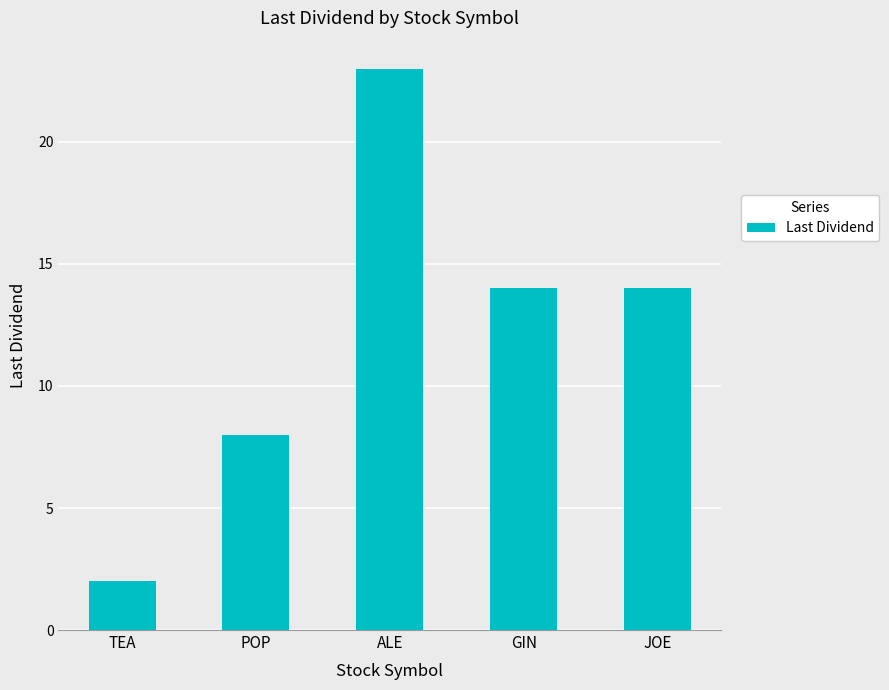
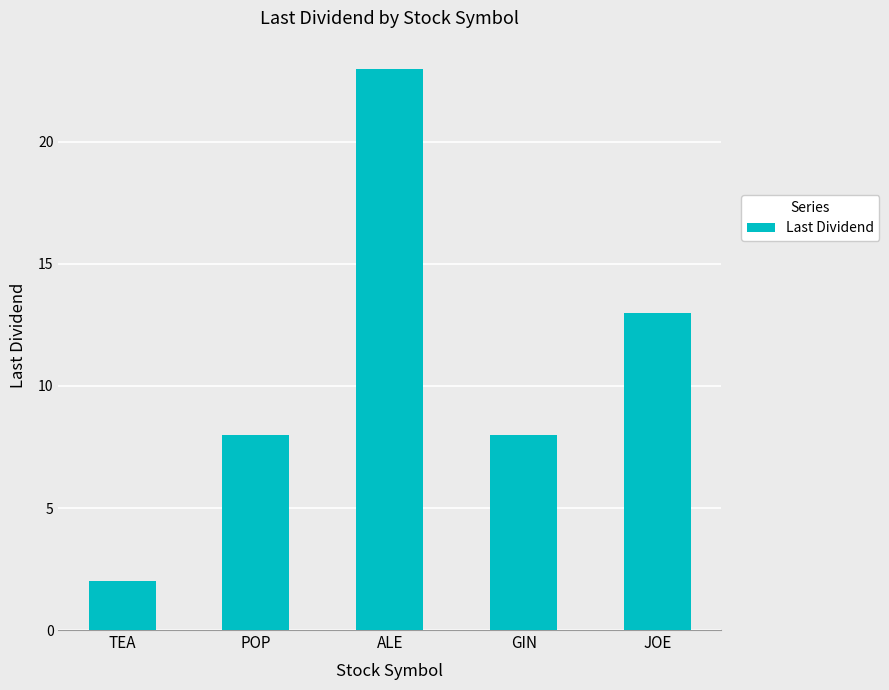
  {
    "TEA": 2,
    "POP": 8,
    "ALE": 23,
-   "GIN": 14,
-   "JOE": 14
+   "GIN": 8,
+   "JOE": 13
  }
